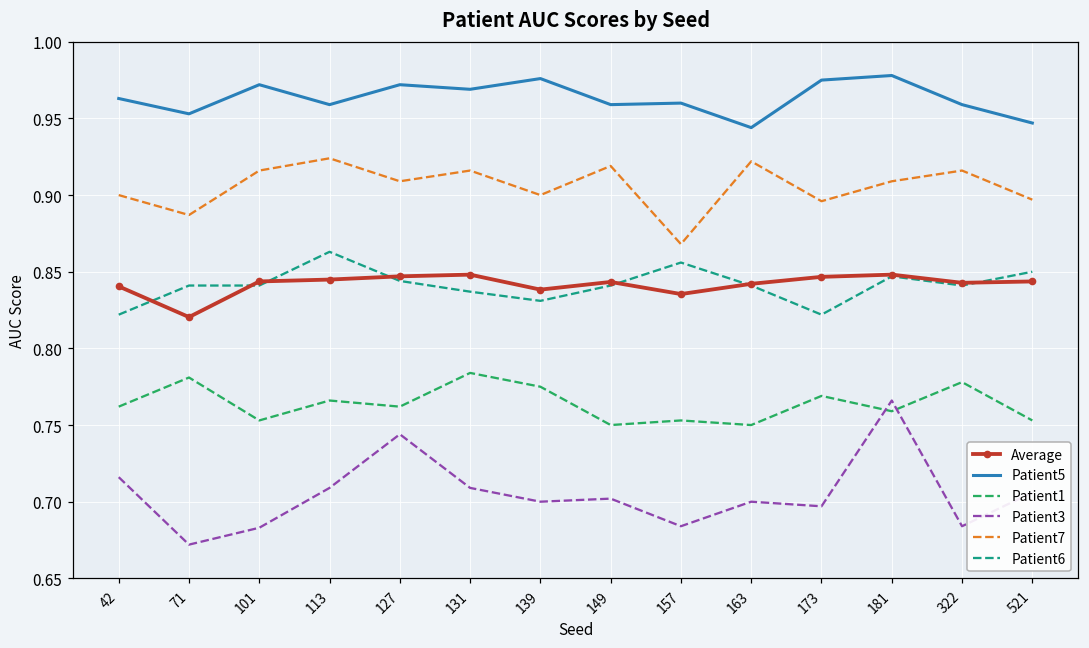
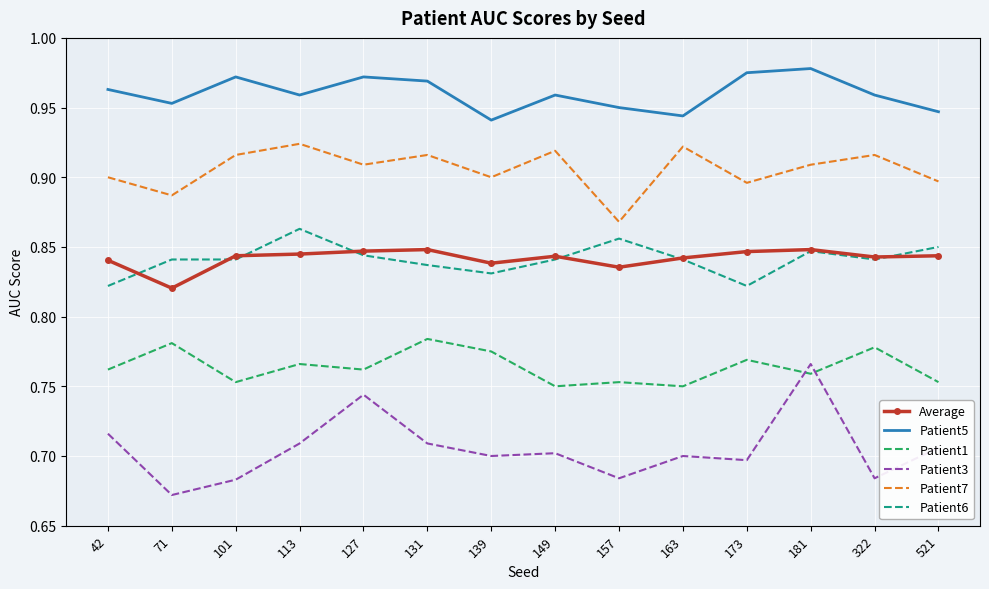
  {
    "Average": {
      "42": 0.840,
      "71": 0.820,
      "101": 0.844,
      "113": 0.845,
      "127": 0.847,
      "131": 0.848,
      "139": 0.838,
      "149": 0.843,
      "157": 0.835,
      "173": 0.847,
      "521": 0.844
    },
    "Patient5": {
      "42": 0.963,
      "71": 0.953,
      "101": 0.972,
      "113": 0.959,
      "127": 0.972,
      "131": 0.969,
-     "139": 0.976,
+     "139": 0.941,
      "149": 0.959,
-     "157": 0.96,
+     "157": 0.95,
      "163": 0.944,
      "173": 0.975,
      "181": 0.978,
      "322": 0.959,
      "521": 0.947
    },
    "Patient3": {
      "42": 0.716,
      "71": 0.672,
      "101": 0.683,
      "113": 0.709,
      "127": 0.744,
      "131": 0.709,
      "139": 0.700,
      "149": 0.702,
      "157": 0.684,
      "163": 0.700,
      "173": 0.697,
      "181": 0.766,
      "322": 0.684
    },
    "Patient7": {
      "42": 0.900,
      "71": 0.887,
      "101": 0.916,
      "113": 0.924,
      "127": 0.909,
      "131": 0.916,
      "139": 0.900,
      "149": 0.919,
      "157": 0.868,
      "163": 0.922,
      "173": 0.896,
      "181": 0.909,
      "322": 0.916,
      "521": 0.897
    }
  }
